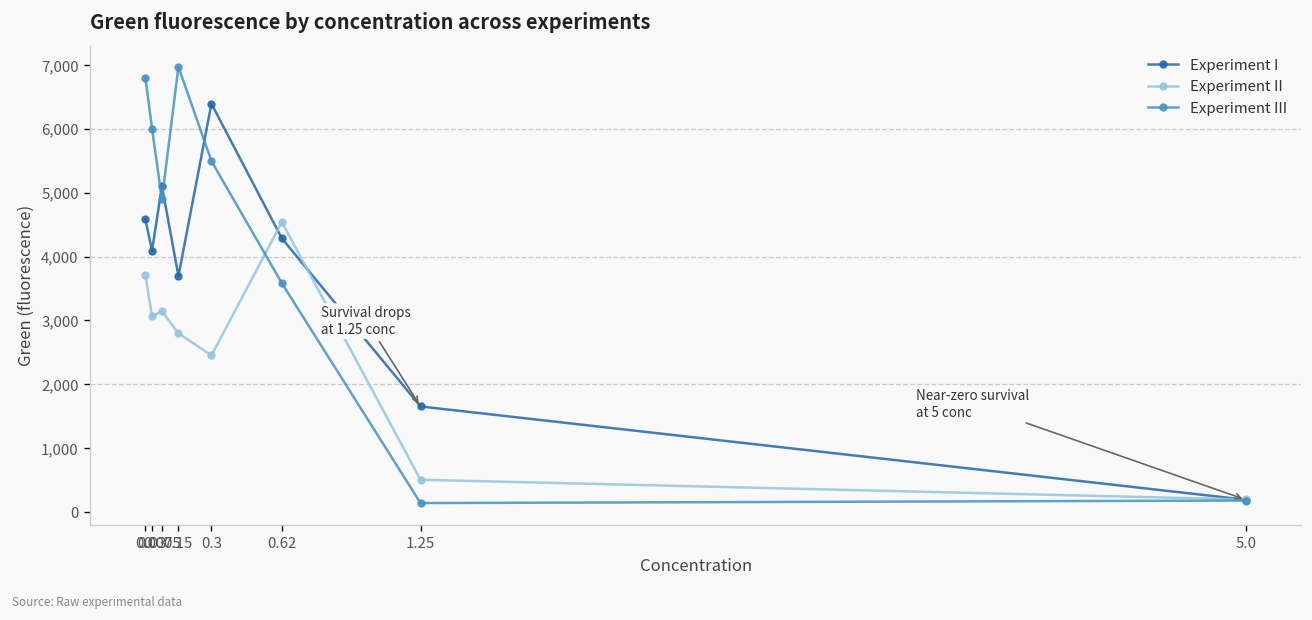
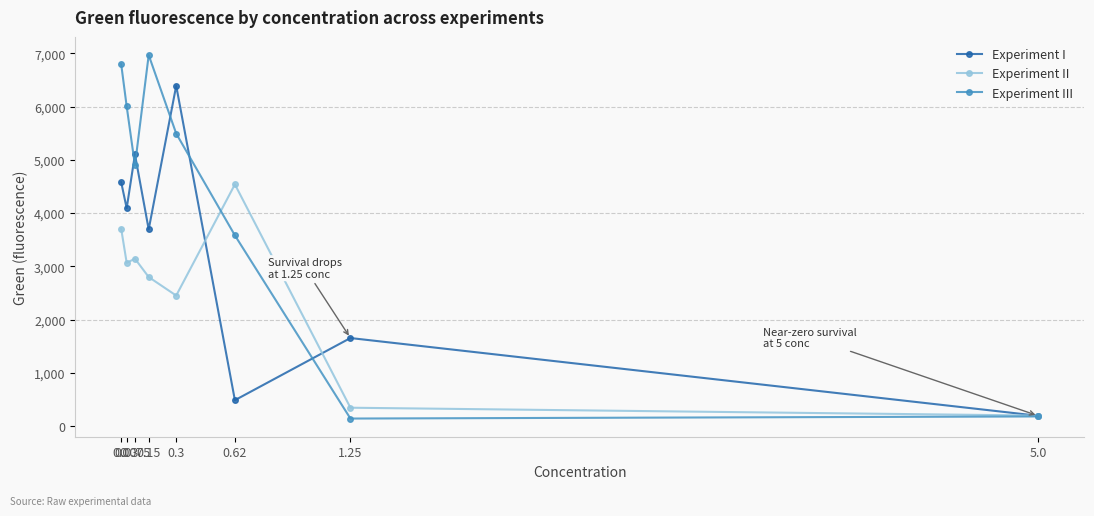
  {
    "Experiment I": {
      "0.3": "6,400",
-     "0.62": "4,300"
+     "0.62": "500"
    },
    "Experiment II": {
      "0.3": "2,500",
      "0.62": "4,500",
-     "1.25": "500"
+     "1.25": "300"
    },
    "Experiment III": {
      "0.3": "5,500",
      "0.62": "3,600",
      "1.25": "100"
    }
  }
